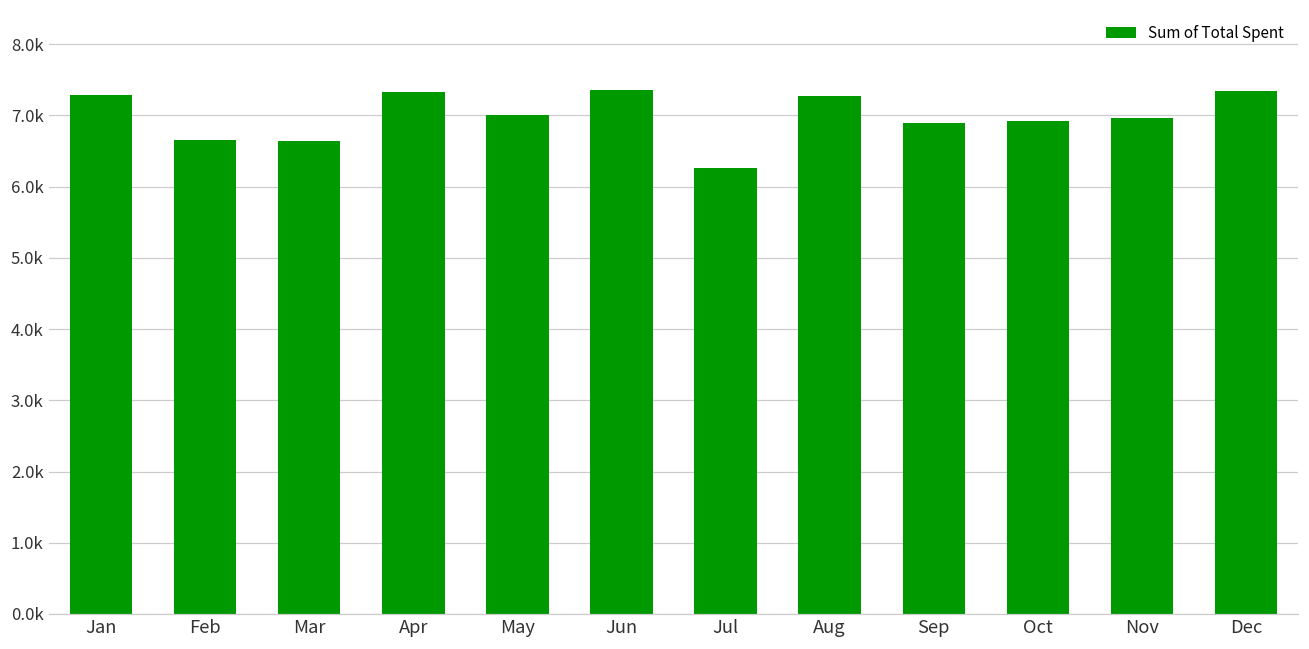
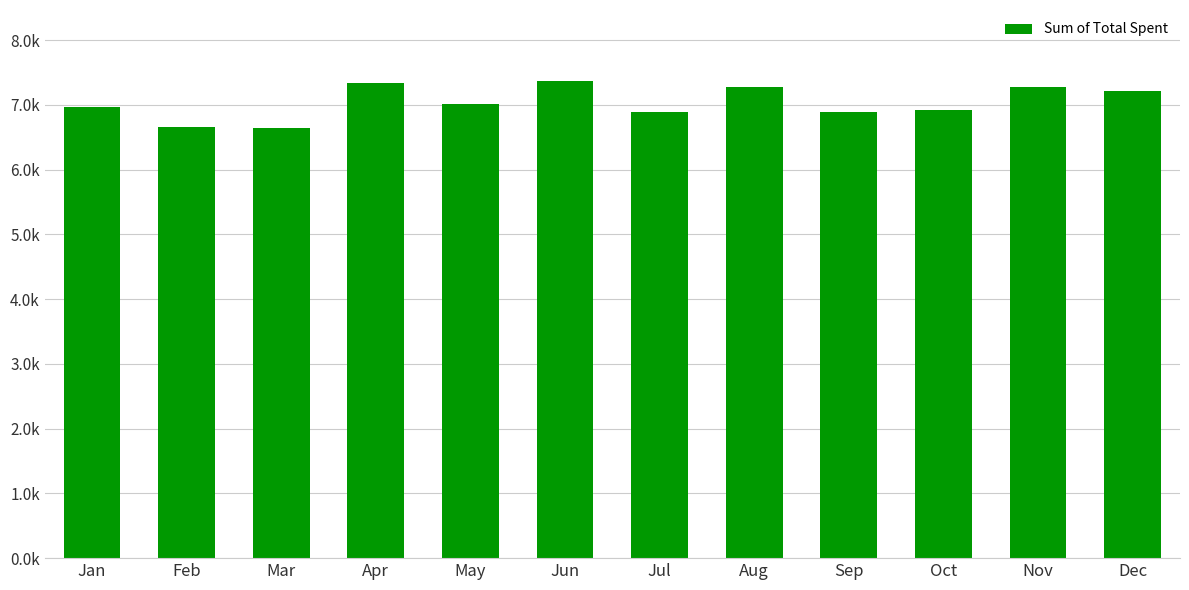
  {
-   "Jan": 7300,
+   "Jan": 7000,
    "Feb": 6700,
    "Mar": 6600,
    "Apr": 7300,
    "May": 7000,
    "Jun": 7400,
-   "Jul": 6300,
+   "Jul": 6900,
    "Aug": 7300,
    "Sep": 6900,
    "Oct": 6900,
-   "Nov": 7000,
-   "Dec": 7300
+   "Nov": 7300,
+   "Dec": 7200
  }
